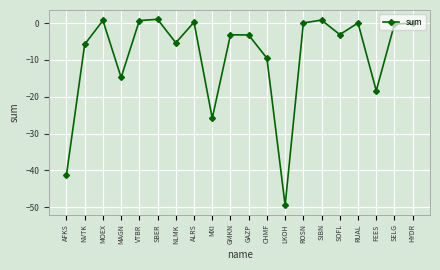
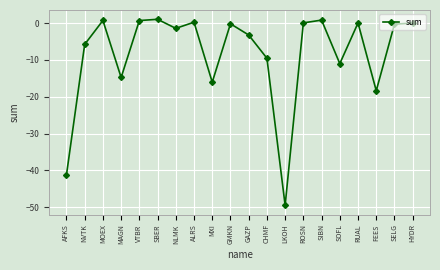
  {
    "AFKS": -41,
    "NVTK": -6,
    "MOEX": 1,
    "MAGN": -15,
    "VTBR": 1,
    "SBER": 1,
-   "NLMK": -5,
+   "NLMK": -1,
    "ALRS": 0,
-   "MXI": -26,
-   "GMKN": -3,
+   "MXI": -16,
+   "GMKN": 0,
    "GAZP": -3,
    "CHMF": -10,
    "LKOH": -50,
    "ROSN": 0,
    "SIBN": 1,
-   "SOFL": -3,
+   "SOFL": -11,
    "RUAL": 0,
    "FEES": -18
  }
